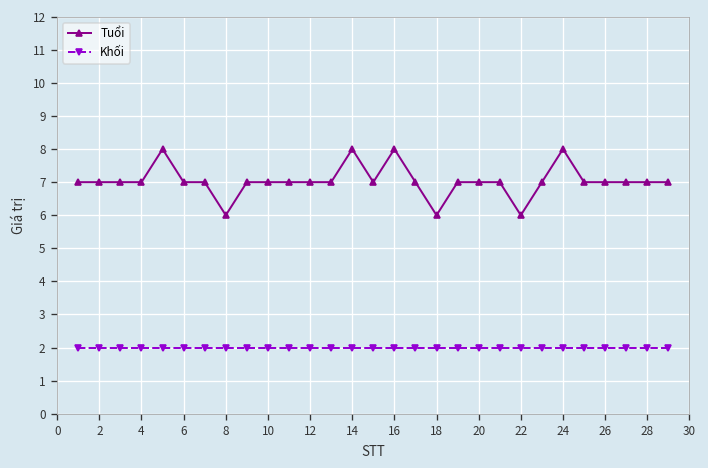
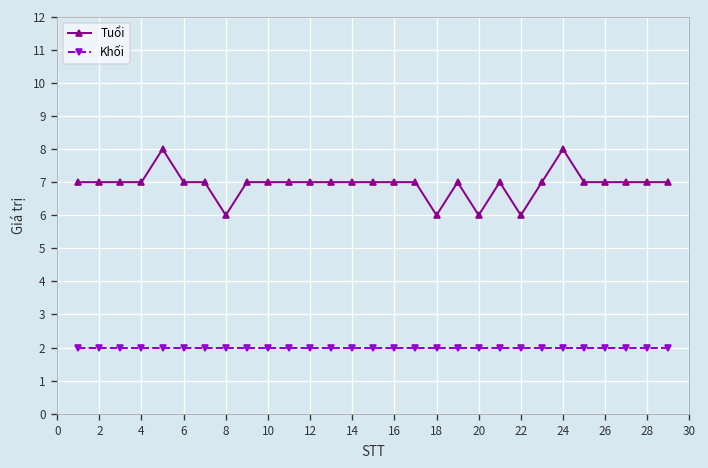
  {
    "Tuổi": {
      "2": 7,
      "4": 7,
      "6": 7,
      "8": 6,
      "10": 7,
      "12": 7,
-     "14": 8,
-     "16": 8,
+     "14": 7,
+     "16": 7,
      "18": 6,
-     "20": 7,
+     "20": 6,
      "22": 6,
      "24": 8,
      "26": 7,
      "28": 7
    },
    "Khối": {
      "2": 2,
      "4": 2,
      "6": 2,
      "8": 2,
      "10": 2,
      "12": 2,
      "14": 2,
      "16": 2,
      "18": 2,
      "20": 2,
      "22": 2,
      "24": 2,
      "26": 2,
      "28": 2
    }
  }
